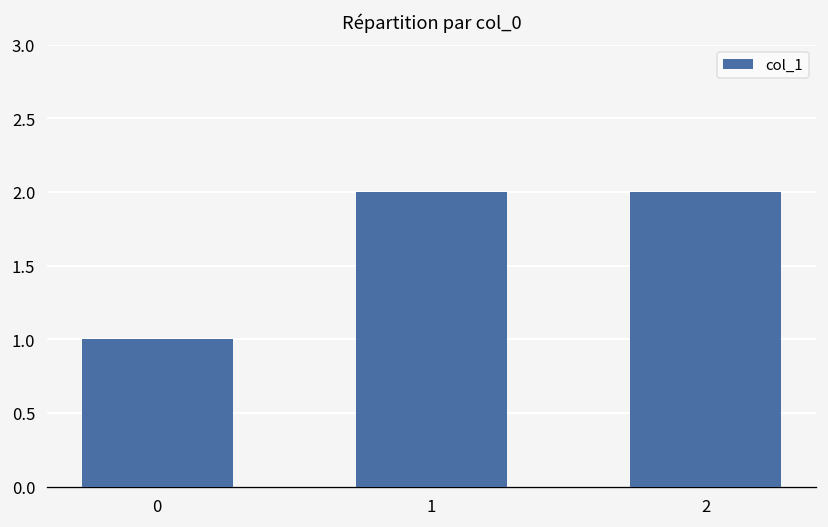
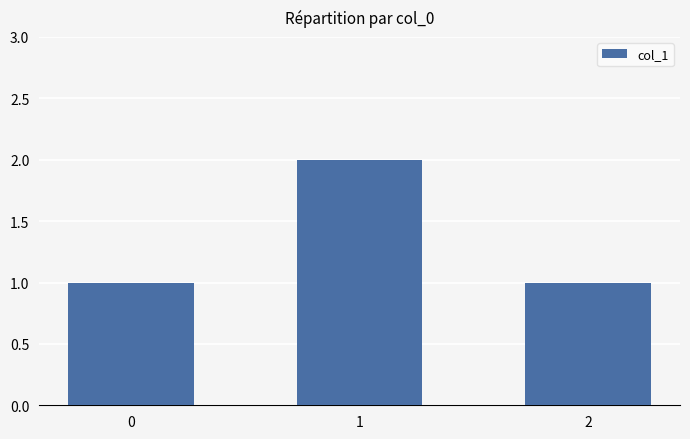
  {
    "0": 1,
    "1": 2,
-   "2": 2
+   "2": 1
  }
